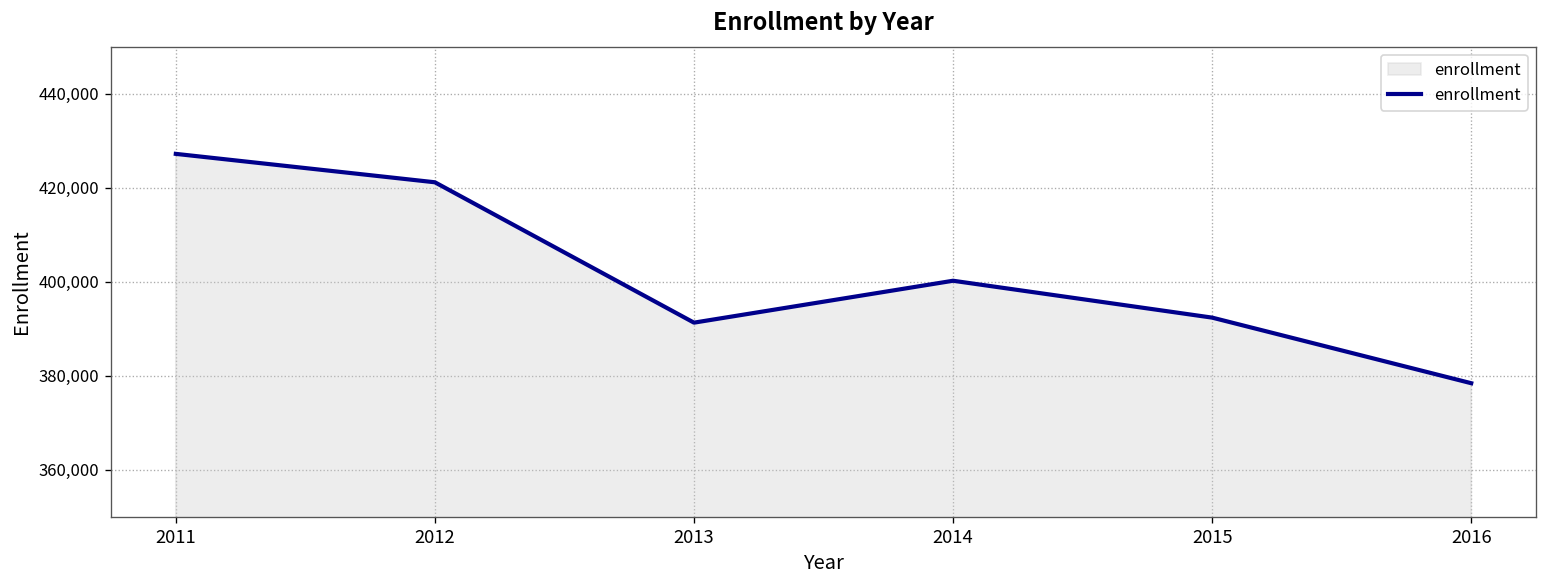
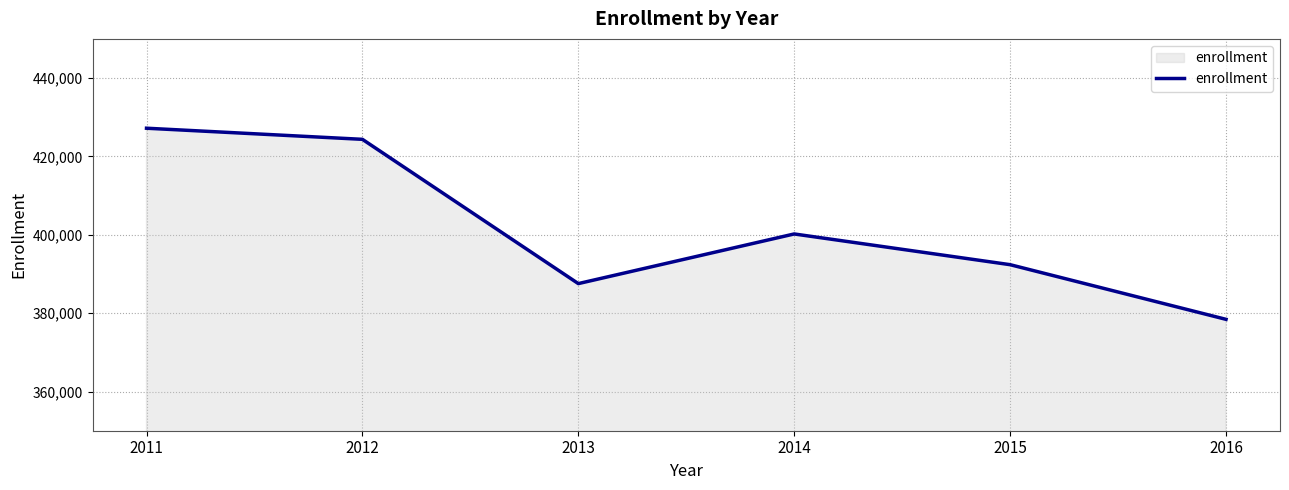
  {
    "2011": "427,000",
-   "2012": "421,000",
-   "2013": "391,000",
+   "2012": "424,000",
+   "2013": "388,000",
    "2014": "400,000",
    "2015": "392,000",
    "2016": "378,000"
  }
